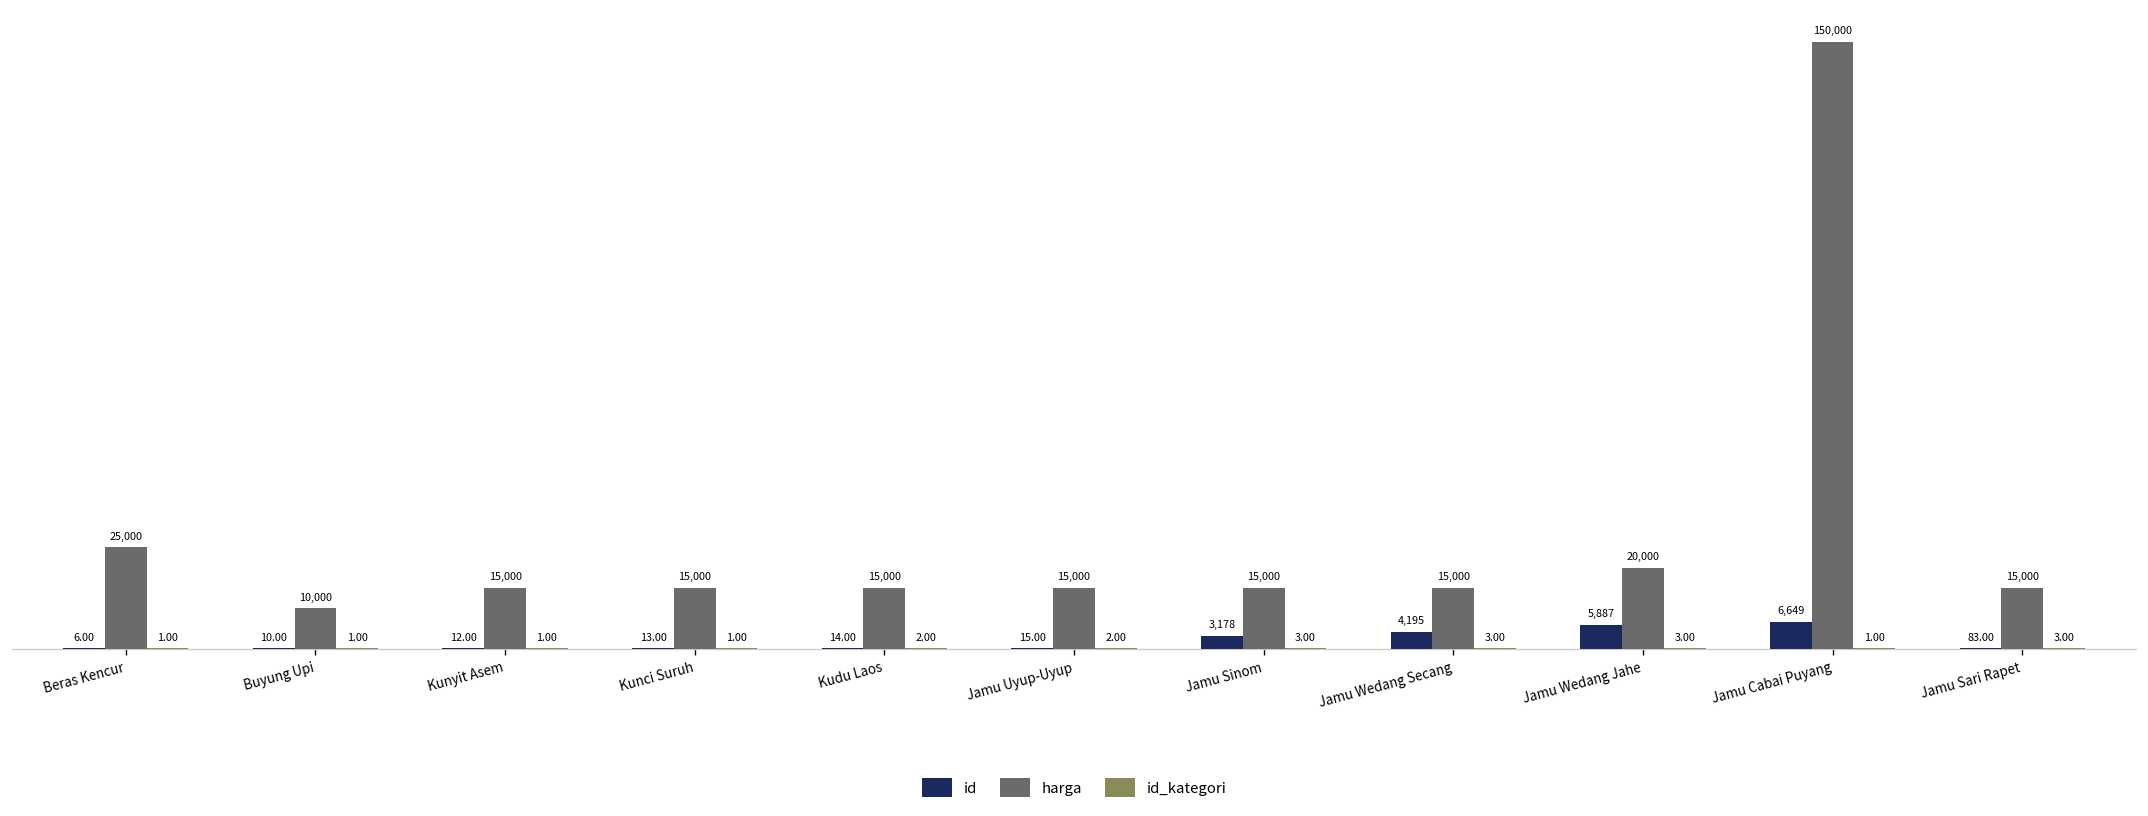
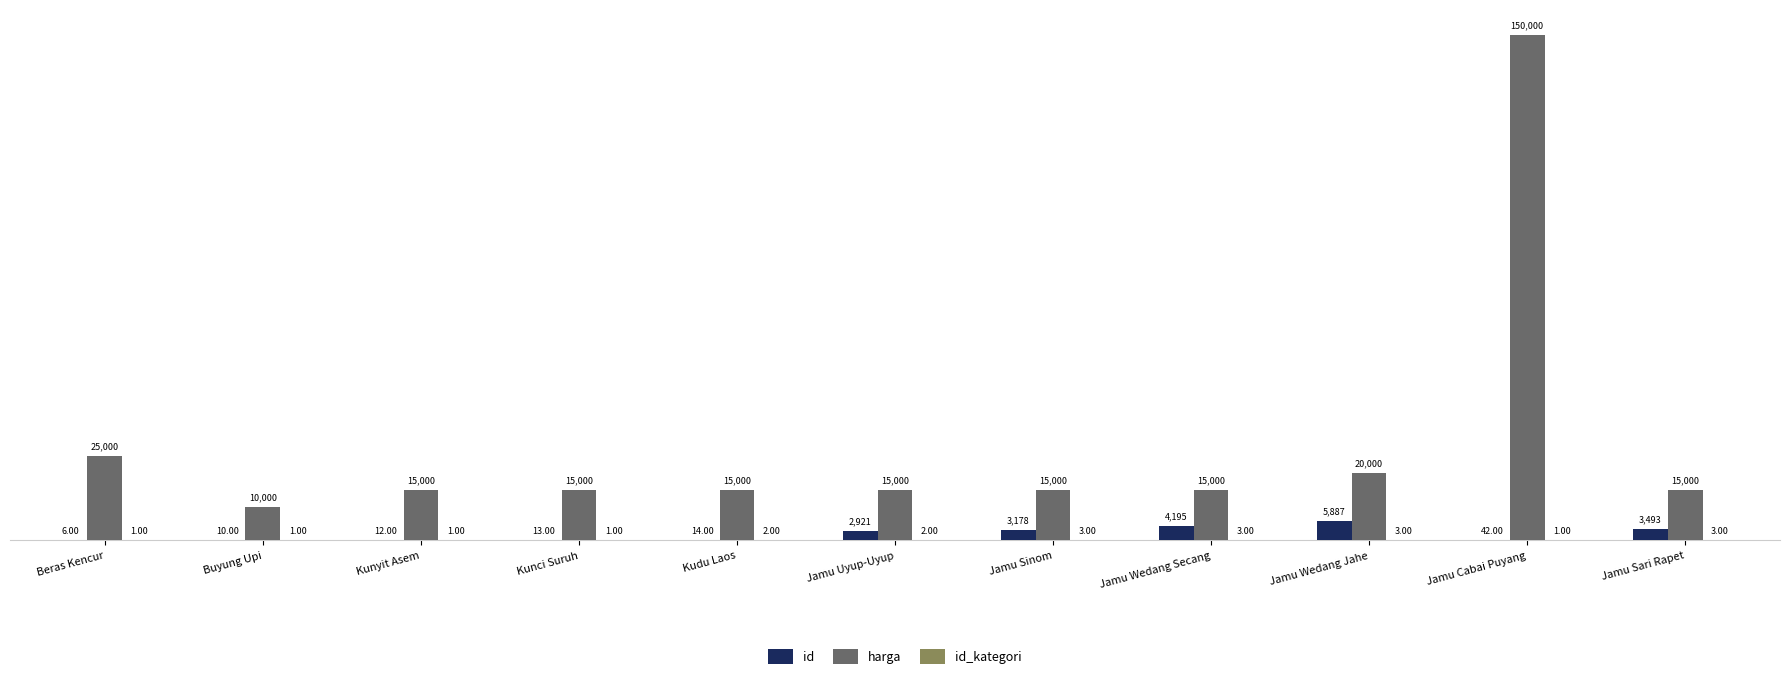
  {
    "id": {
      "Beras Kencur": "6.00",
      "Buyung Upi": "10.00",
      "Kunyit Asem": "12.00",
      "Kunci Suruh": "13.00",
      "Kudu Laos": "14.00",
-     "Jamu Uyup-Uyup": "15.00",
+     "Jamu Uyup-Uyup": "2,921",
      "Jamu Sinom": "3,178",
      "Jamu Wedang Secang": "4,195",
      "Jamu Wedang Jahe": "5,887",
-     "Jamu Cabai Puyang": "6,649",
-     "Jamu Sari Rapet": "83.00"
+     "Jamu Cabai Puyang": "42.00",
+     "Jamu Sari Rapet": "3,493"
    }
  }
